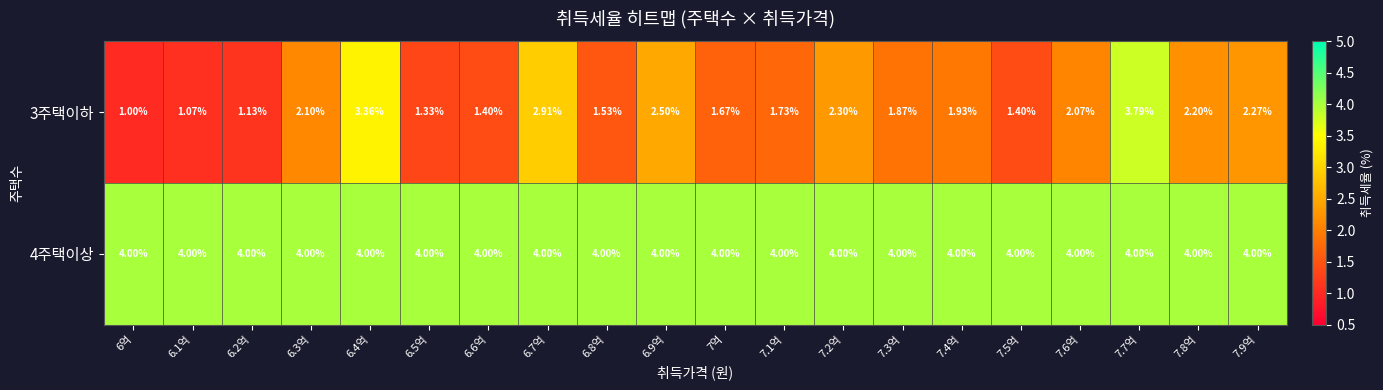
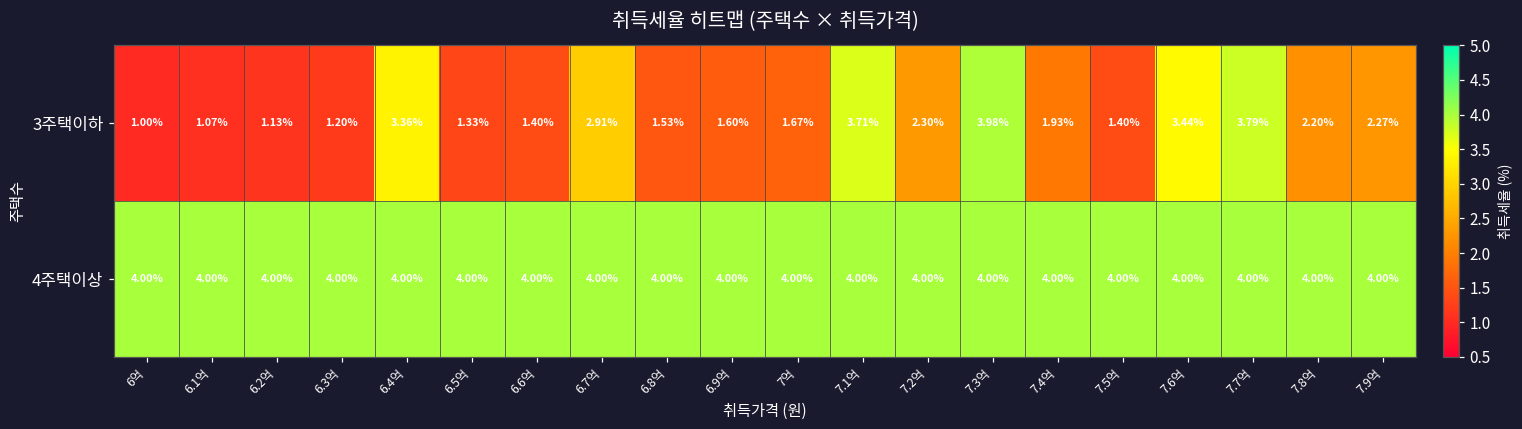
  {
    "3주택이하": {
      "6억": "1.00%",
      "6.1억": "1.07%",
      "6.2억": "1.13%",
-     "6.3억": "2.10%",
+     "6.3억": "1.20%",
      "6.4억": "3.36%",
      "6.5억": "1.33%",
      "6.6억": "1.40%",
      "6.7억": "2.91%",
      "6.8억": "1.53%",
-     "6.9억": "2.50%",
+     "6.9억": "1.60%",
      "7억": "1.67%",
-     "7.1억": "1.73%",
+     "7.1억": "3.71%",
      "7.2억": "2.30%",
-     "7.3억": "1.87%",
+     "7.3억": "3.98%",
      "7.4억": "1.93%",
      "7.5억": "1.40%",
-     "7.6억": "2.07%",
+     "7.6억": "3.44%",
      "7.7억": "3.79%",
      "7.8억": "2.20%",
      "7.9억": "2.27%"
    },
    "4주택이상": {
      "6억": "4.00%",
      "6.1억": "4.00%",
      "6.2억": "4.00%",
      "6.3억": "4.00%",
      "6.4억": "4.00%",
      "6.5억": "4.00%",
      "6.6억": "4.00%",
      "6.7억": "4.00%",
      "6.8억": "4.00%",
      "6.9억": "4.00%",
      "7억": "4.00%",
      "7.1억": "4.00%",
      "7.2억": "4.00%",
      "7.3억": "4.00%",
      "7.4억": "4.00%",
      "7.5억": "4.00%",
      "7.6억": "4.00%",
      "7.7억": "4.00%",
      "7.8억": "4.00%",
      "7.9억": "4.00%"
    }
  }
